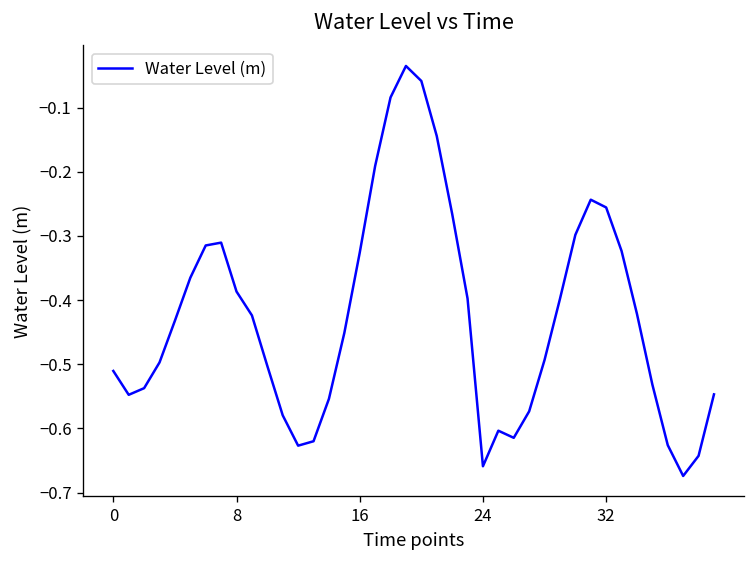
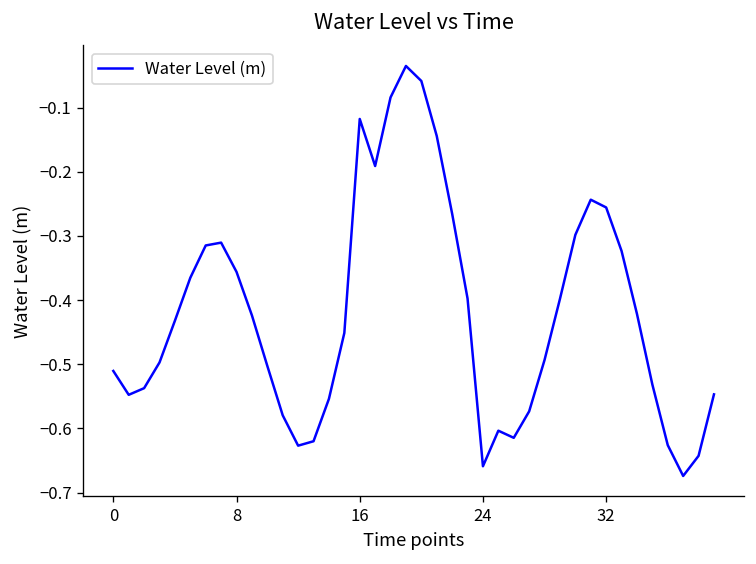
  {
    "0": -0.51,
-   "8": -0.39,
-   "16": -0.33,
+   "8": -0.36,
+   "16": -0.12,
    "24": -0.66,
    "32": -0.26
  }
